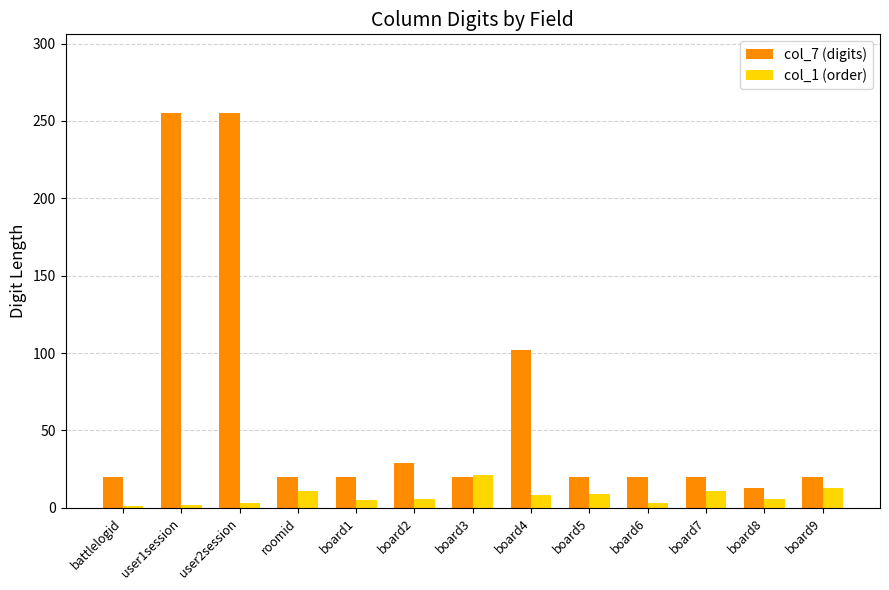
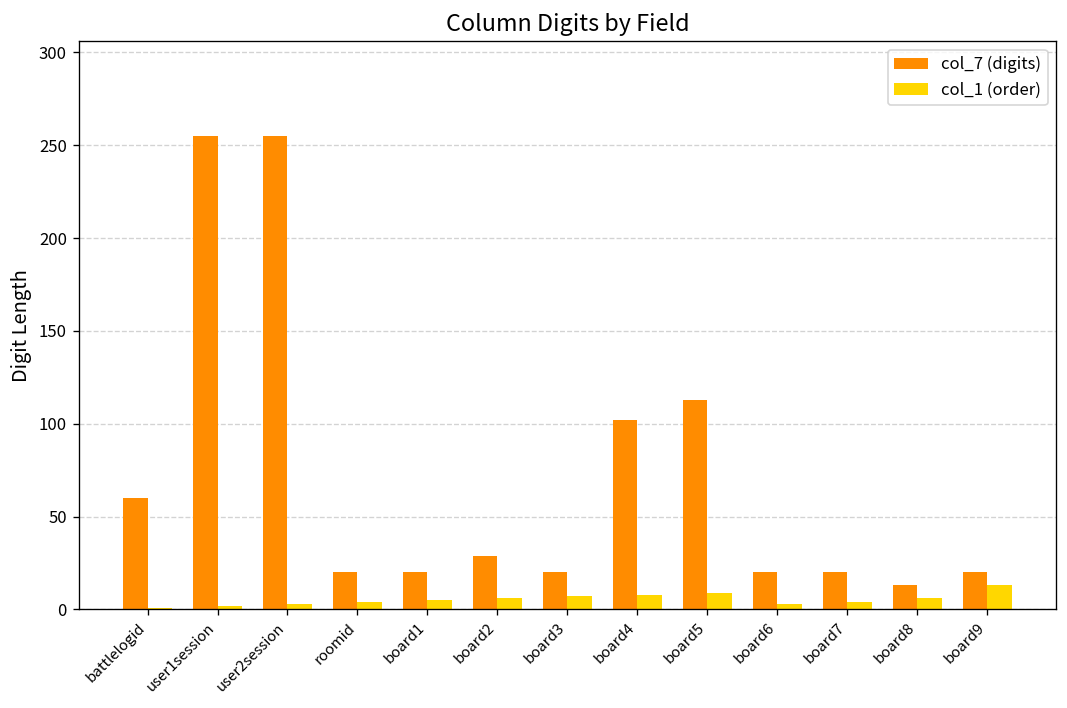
  {
    "col_7 (digits)": {
-     "battlelogid": 20,
+     "battlelogid": 60,
      "user1session": 255,
      "user2session": 255,
      "roomid": 20,
      "board1": 20,
      "board2": 29,
      "board3": 20,
      "board4": 102,
-     "board5": 20,
+     "board5": 113,
      "board6": 20,
      "board7": 20,
      "board8": 13,
      "board9": 20
    },
    "col_1 (order)": {
      "user1session": 2,
      "user2session": 3,
-     "roomid": 11,
+     "roomid": 4,
      "board1": 5,
      "board2": 6,
-     "board3": 21,
+     "board3": 7,
      "board4": 8,
      "board5": 9,
      "board6": 3,
-     "board7": 11,
+     "board7": 4,
      "board8": 6,
      "board9": 13
    }
  }
